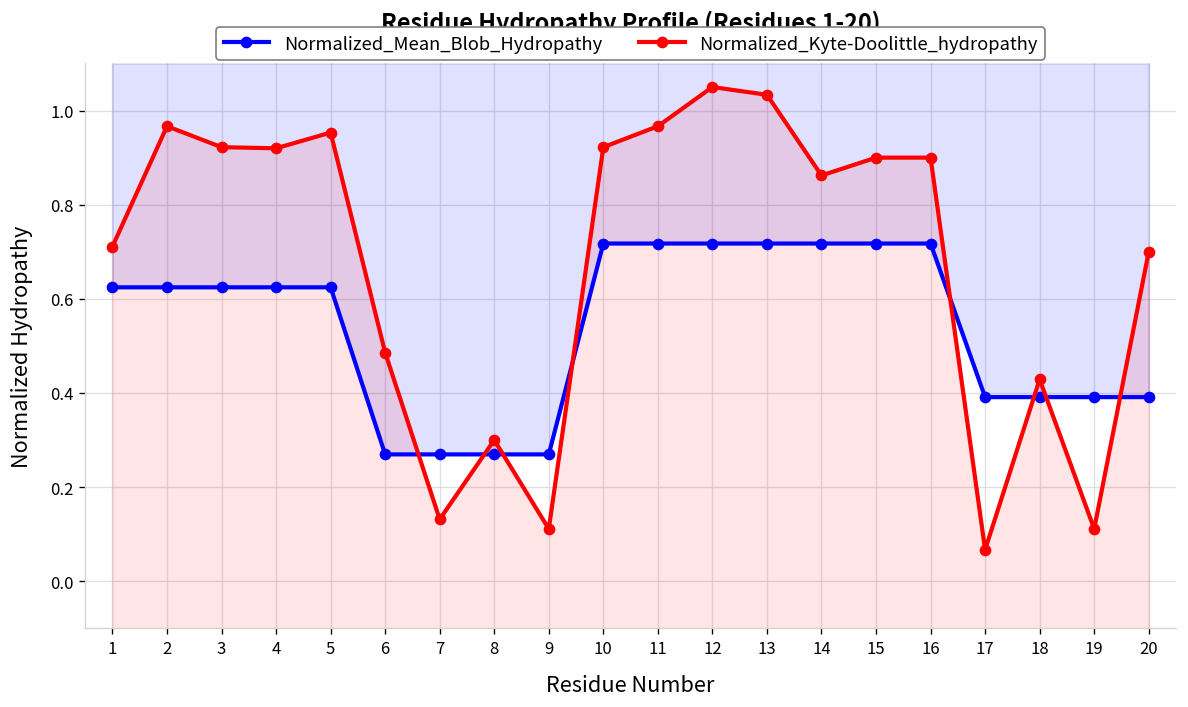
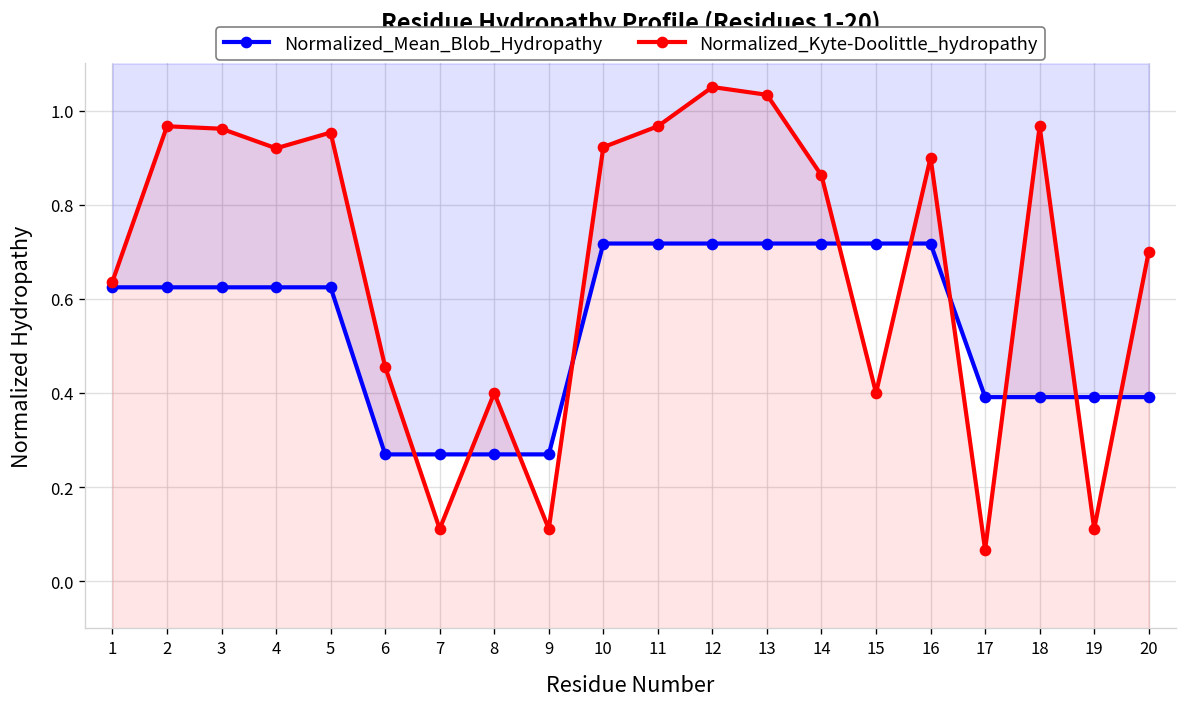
  {
    "Normalized_Kyte-Doolittle_hydropathy": {
-     "1": 0.71,
+     "1": 0.64,
      "2": 0.97,
-     "3": 0.92,
+     "3": 0.96,
      "4": 0.92,
      "5": 0.95,
-     "6": 0.49,
-     "7": 0.13,
-     "8": 0.3,
+     "6": 0.46,
+     "7": 0.11,
+     "8": 0.4,
      "9": 0.11,
      "10": 0.92,
      "11": 0.97,
      "12": 1.05,
      "13": 1.03,
      "14": 0.86,
-     "15": 0.9,
+     "15": 0.4,
      "16": 0.90,
      "17": 0.07,
-     "18": 0.43,
+     "18": 0.97,
      "19": 0.11,
      "20": 0.70
    }
  }
